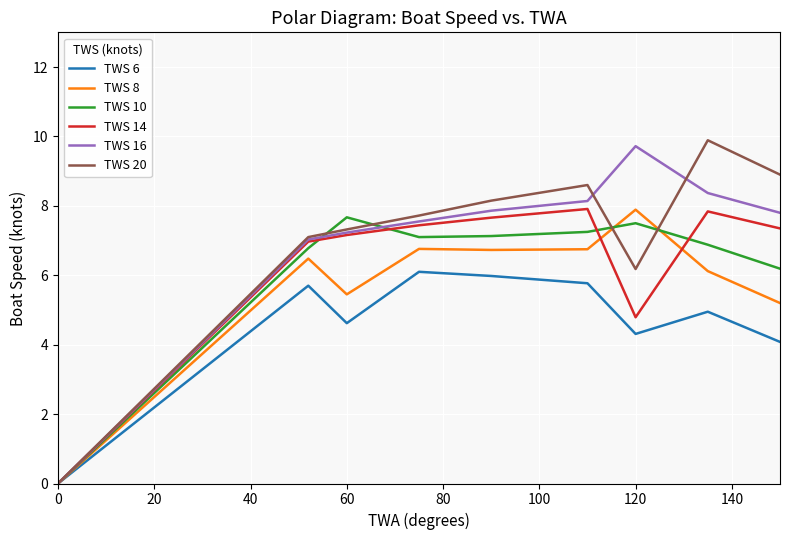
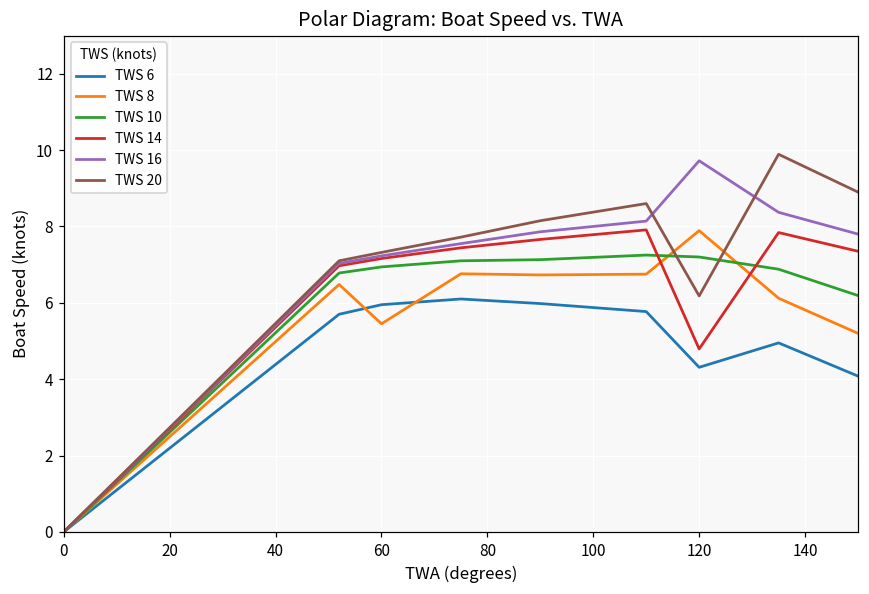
  {
    "TWS 6": {
-     "60": 4.6,
+     "60": 6.0,
      "120": 4.3
    },
    "TWS 8": {
      "60": 5.5,
      "120": 7.9
    },
    "TWS 10": {
-     "60": 7.7,
-     "120": 7.5
+     "60": 6.9,
+     "120": 7.2
    },
    "TWS 14": {
      "120": 4.8
    },
    "TWS 16": {
      "120": 9.7
    },
    "TWS 20": {
      "60": 7.3,
      "120": 6.2
    }
  }
